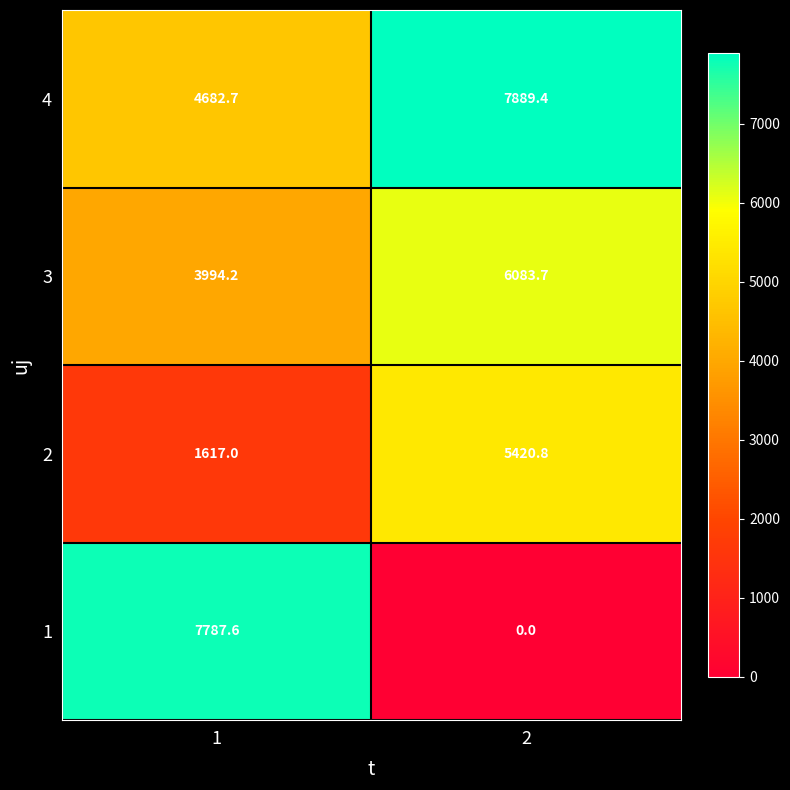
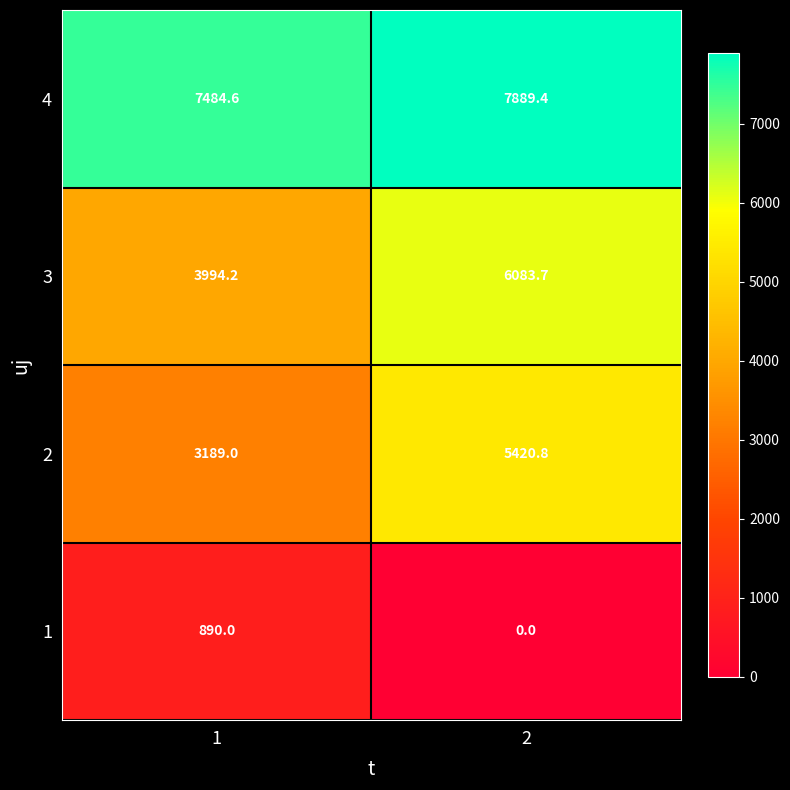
  {
    "4": {
-     "1": 4682.7,
+     "1": 7484.6,
      "2": 7889.4
    },
    "3": {
      "1": 3994.2,
      "2": 6083.7
    },
    "2": {
-     "1": 1617.0,
+     "1": 3189.0,
      "2": 5420.8
    },
    "1": {
-     "1": 7787.6,
+     "1": 890.0,
      "2": 0.0
    }
  }
